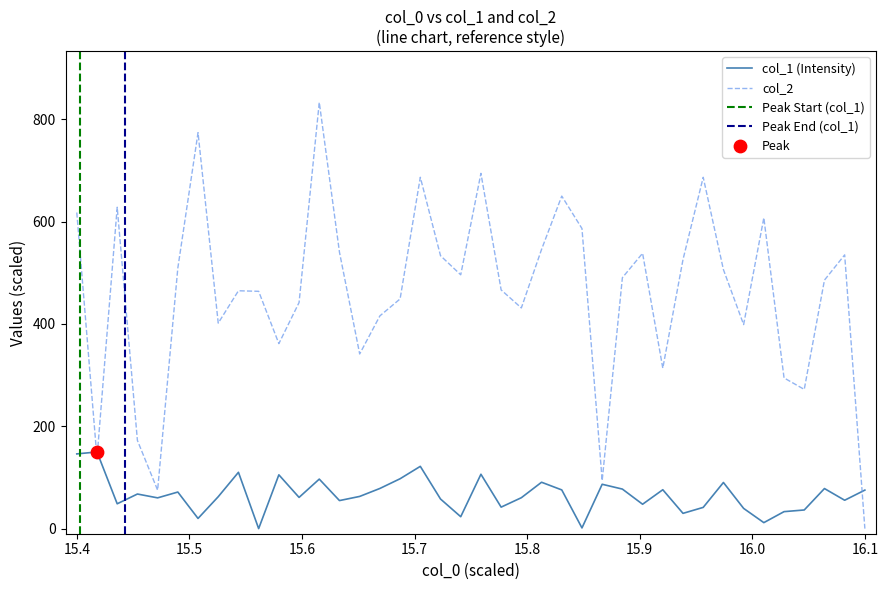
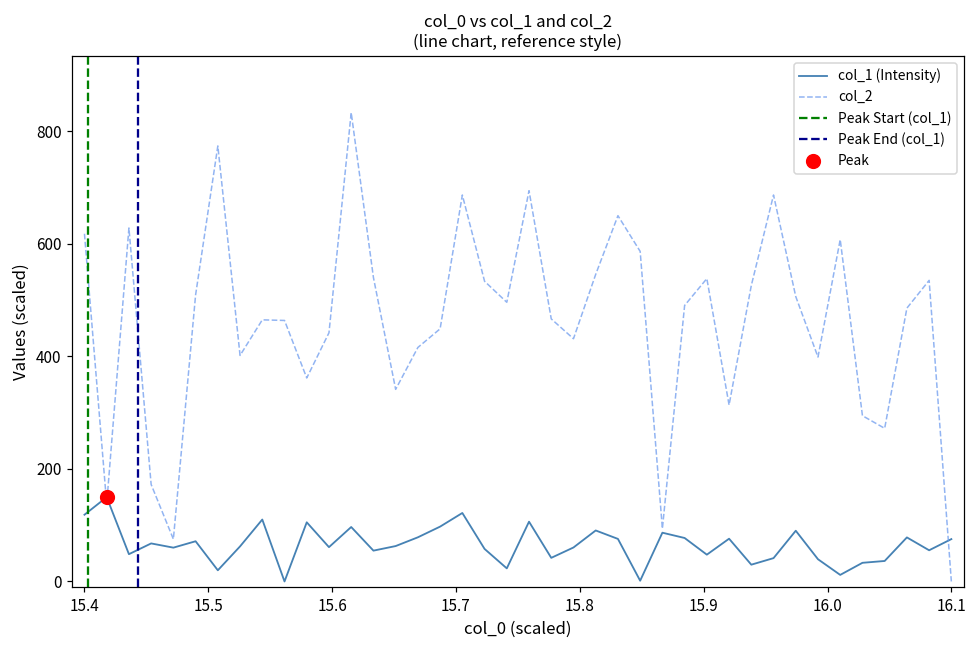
  {
    "col_1 (Intensity)": {
-     "15.4": 150,
+     "15.4": 120,
      "16.1": 80
    },
    "col_2": {
      "15.4": 620,
      "16.1": 0
    }
  }
